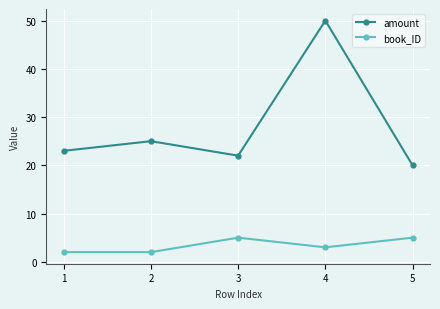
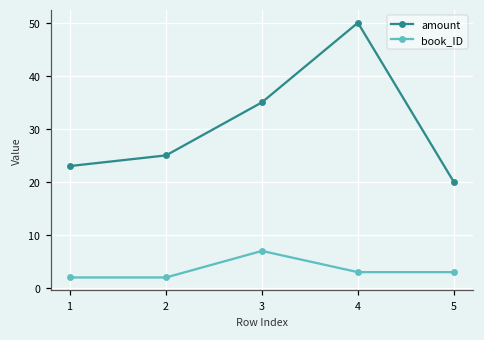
  {
    "amount": {
      "1": 23,
      "2": 25,
-     "3": 22,
+     "3": 35,
      "4": 50,
      "5": 20
    },
    "book_ID": {
      "1": 2,
      "2": 2,
-     "3": 5,
+     "3": 7,
      "4": 3,
-     "5": 5
+     "5": 3
    }
  }
